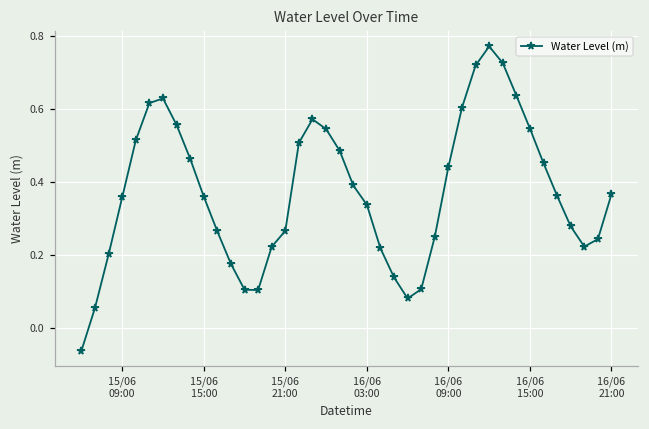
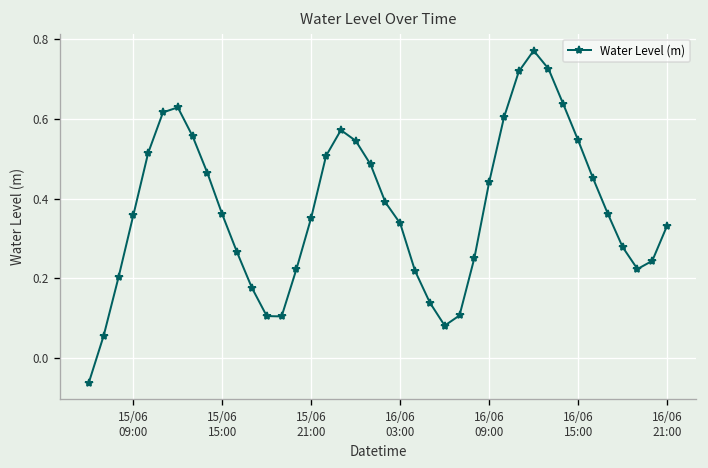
  {
    "15/06 09:00": 0.36,
    "15/06 15:00": 0.36,
-   "15/06 21:00": 0.27,
+   "15/06 21:00": 0.35,
    "16/06 03:00": 0.34,
    "16/06 09:00": 0.44,
    "16/06 15:00": 0.55,
-   "16/06 21:00": 0.37
+   "16/06 21:00": 0.33
  }
